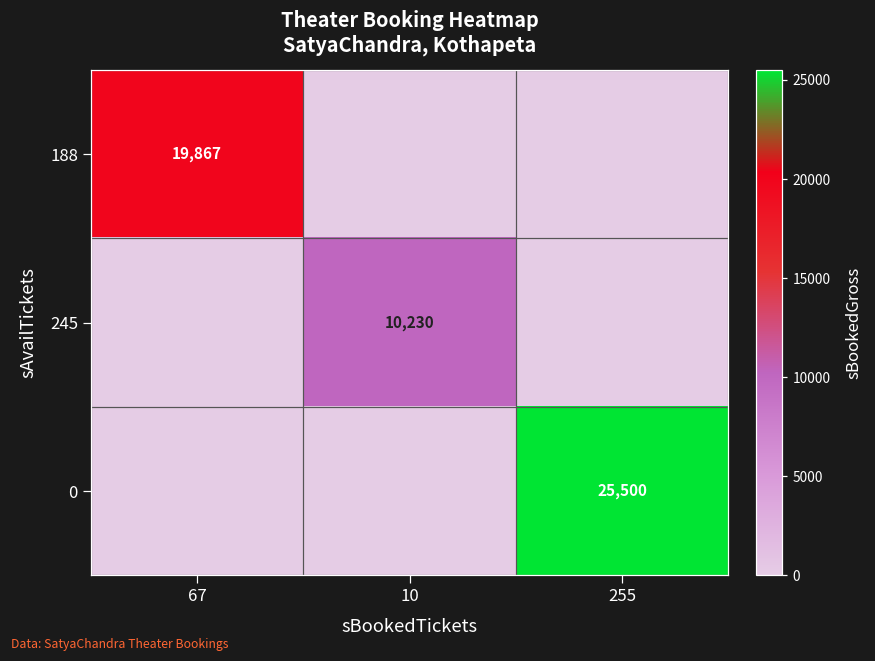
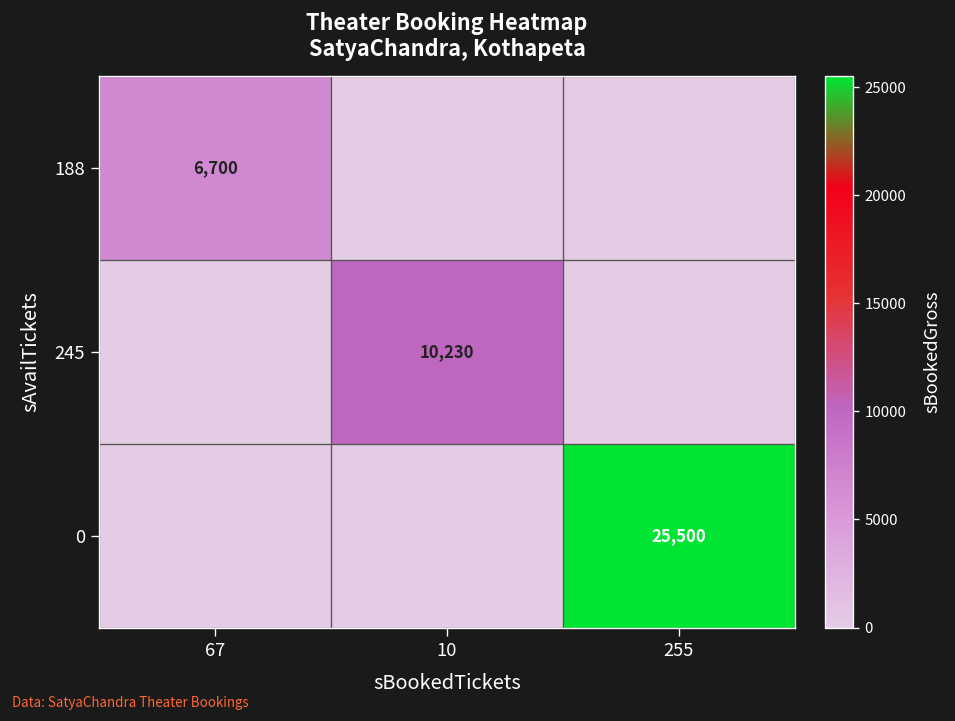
  {
    "188": {
-     "67": "19,867"
+     "67": "6,700"
    },
    "245": {
      "10": "10,230"
    },
    "0": {
      "255": "25,500"
    }
  }
